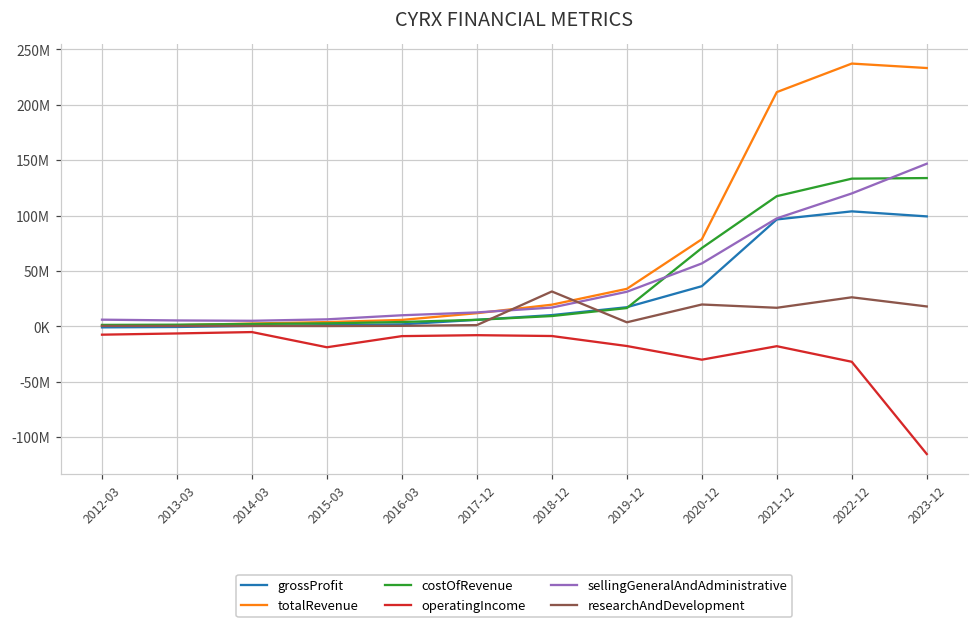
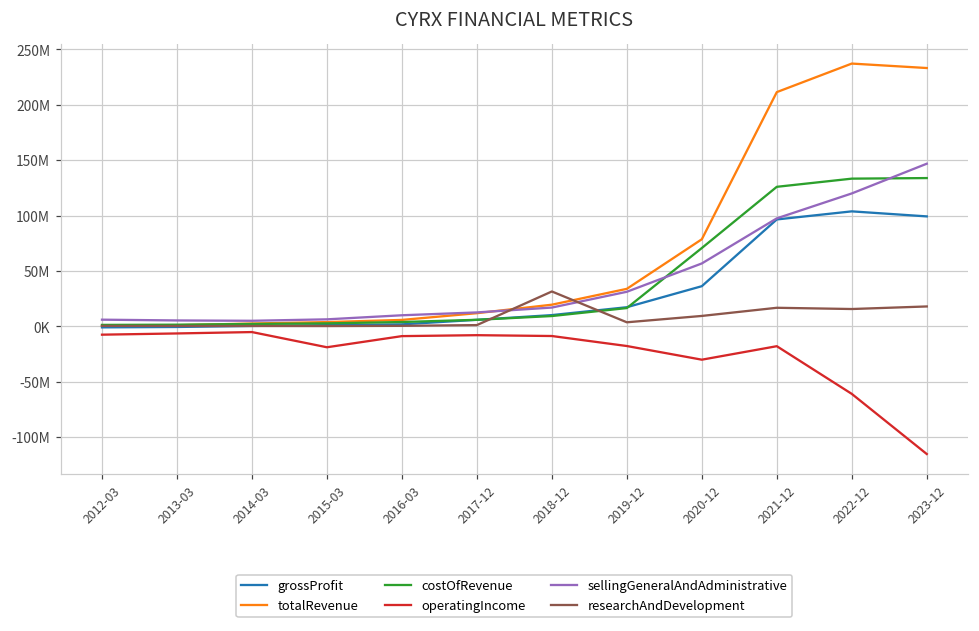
  {
    "grossProfit": {
      "2020-12": 36000000,
      "2022-12": 104000000,
      "2023-12": 99000000
    },
    "totalRevenue": {
      "2018-12": 20000000,
      "2019-12": 34000000,
      "2020-12": 79000000,
      "2021-12": 212000000,
      "2022-12": 237000000,
      "2023-12": 233000000
    },
    "costOfRevenue": {
      "2020-12": 71000000,
-     "2021-12": 118000000,
+     "2021-12": 126000000,
      "2022-12": 133000000,
      "2023-12": 134000000
    },
    "operatingIncome": {
      "2012-03": -7000000,
      "2013-03": -6000000,
      "2014-03": -5000000,
      "2015-03": -19000000,
      "2016-03": -9000000,
      "2017-12": -8000000,
      "2018-12": -9000000,
      "2019-12": -18000000,
      "2020-12": -30000000,
      "2021-12": -18000000,
-     "2022-12": -32000000,
+     "2022-12": -61000000,
      "2023-12": -115000000
    },
    "sellingGeneralAndAdministrative": {
      "2012-03": 6000000,
      "2013-03": 5000000,
      "2016-03": 10000000,
      "2018-12": 17000000,
      "2019-12": 31000000,
      "2020-12": 57000000,
      "2022-12": 120000000,
      "2023-12": 147000000
    },
    "researchAndDevelopment": {
      "2017-12": 1000000,
      "2018-12": 32000000,
      "2019-12": 4000000,
-     "2020-12": 20000000,
+     "2020-12": 9000000,
      "2021-12": 17000000,
-     "2022-12": 26000000,
+     "2022-12": 16000000,
      "2023-12": 18000000
    }
  }
